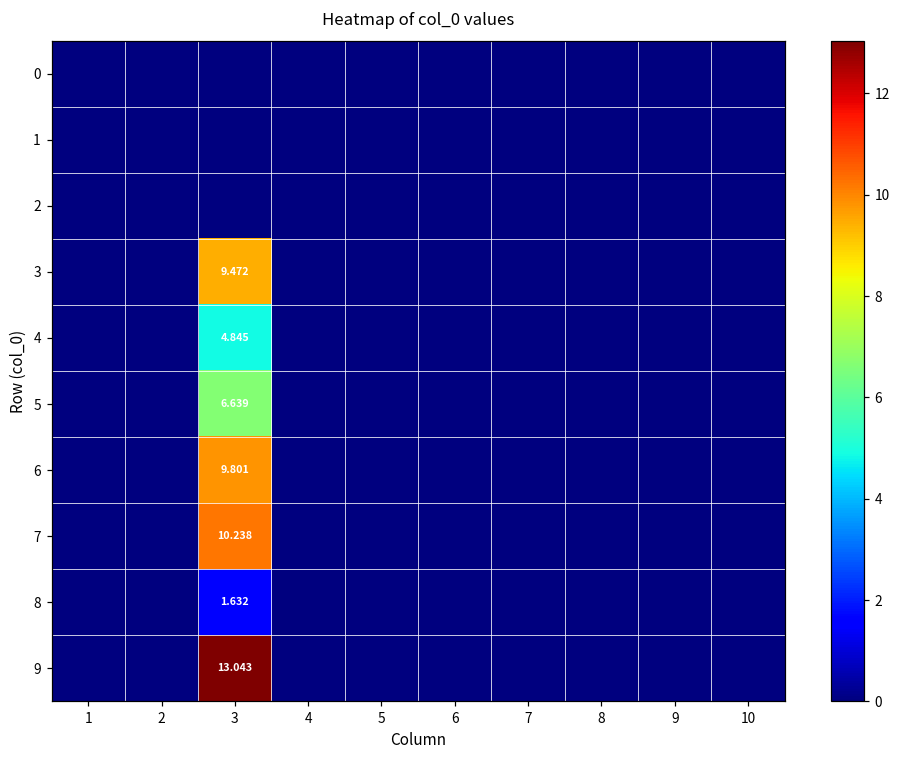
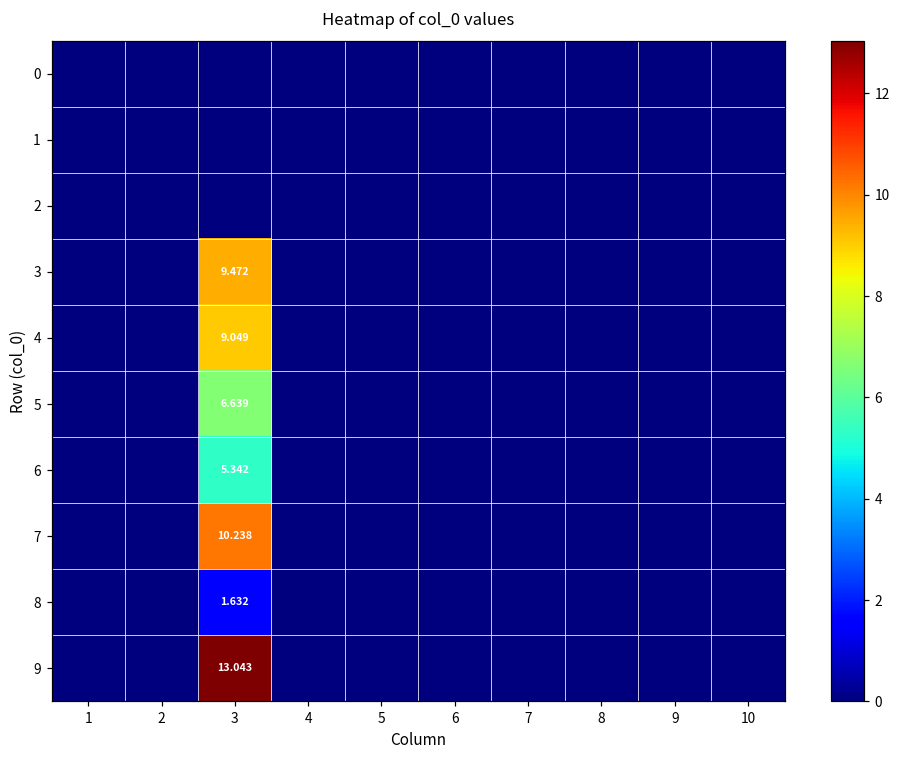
  {
    "3": {
      "3": 9.472
    },
    "4": {
-     "3": 4.845
+     "3": 9.049
    },
    "5": {
      "3": 6.639
    },
    "6": {
-     "3": 9.801
+     "3": 5.342
    },
    "7": {
      "3": 10.238
    },
    "8": {
      "3": 1.632
    },
    "9": {
      "3": 13.043
    }
  }
